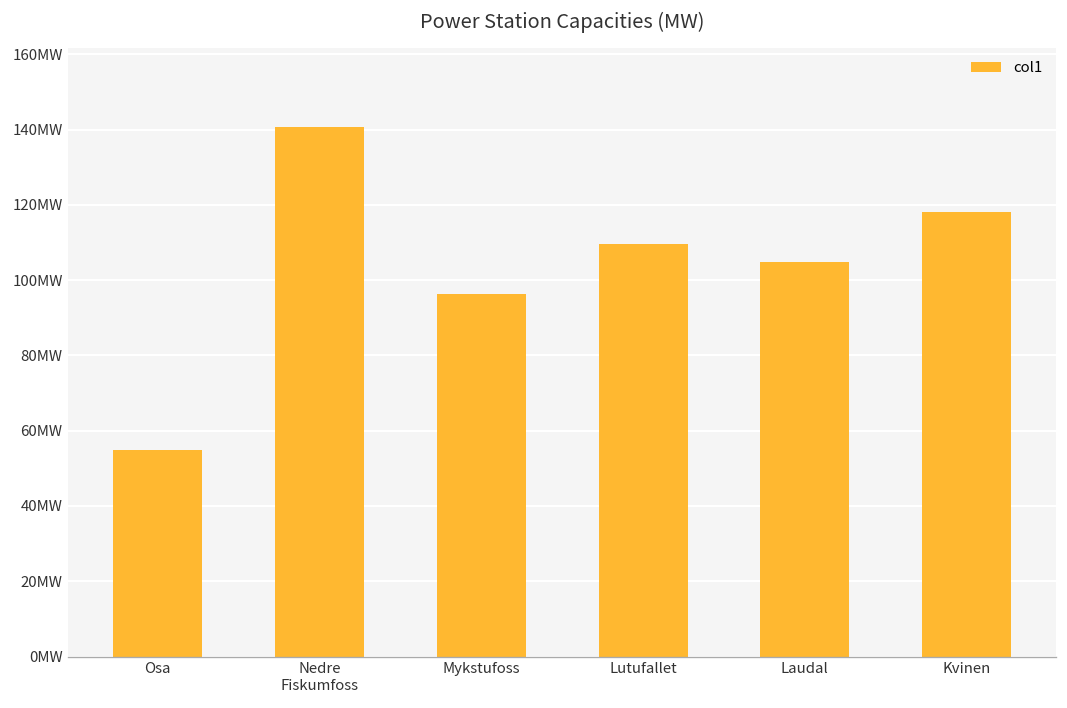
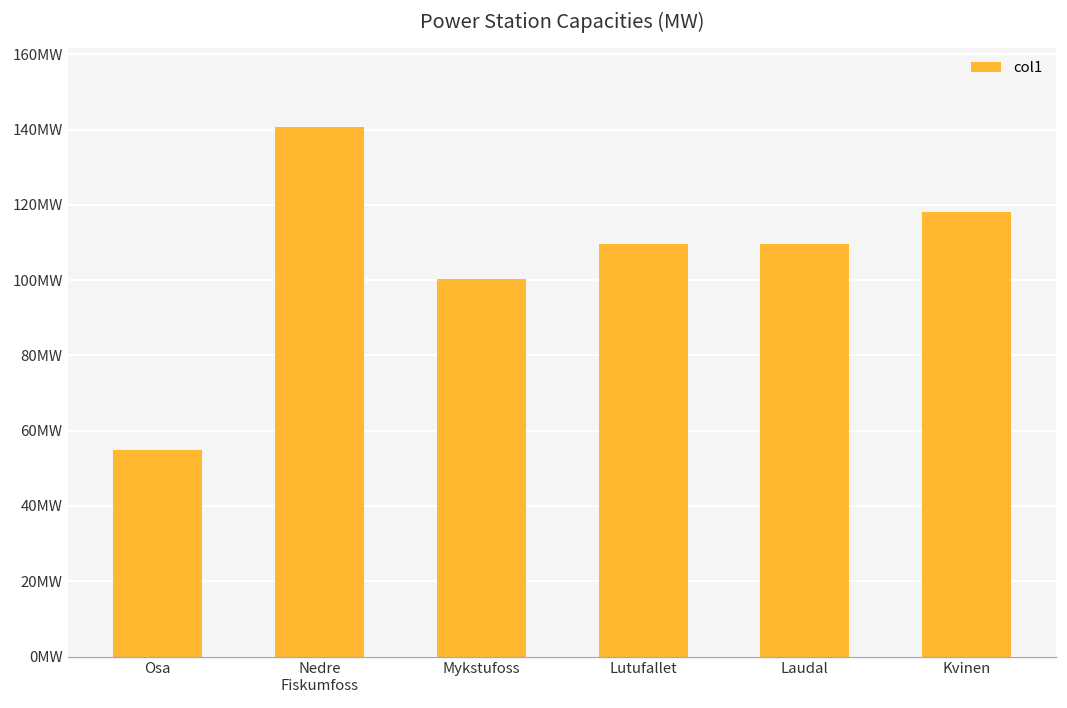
  {
    "Osa": "55MW",
    "Nedre Fiskumfoss": "141MW",
-   "Mykstufoss": "96MW",
+   "Mykstufoss": "100MW",
    "Lutufallet": "110MW",
-   "Laudal": "105MW",
+   "Laudal": "110MW",
    "Kvinen": "118MW"
  }
